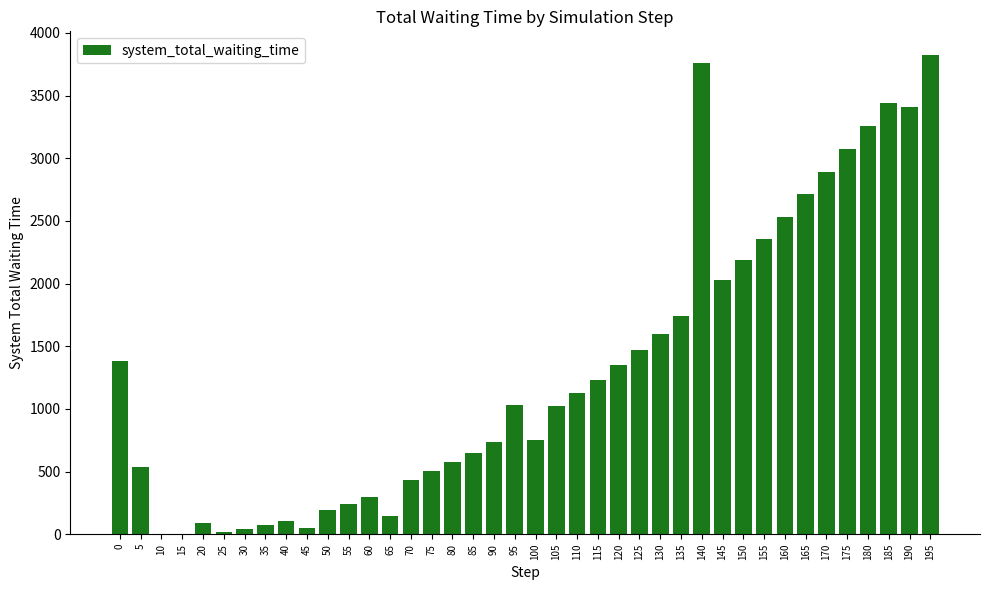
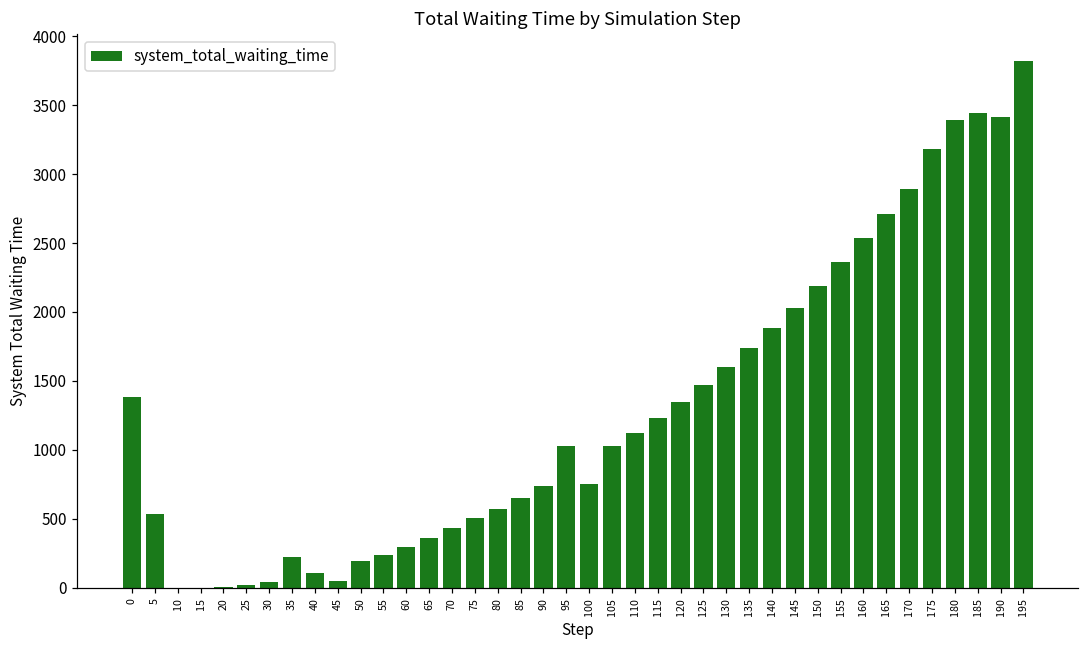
  {
    "0": 1380,
    "5": 540,
    "10": 0,
    "15": 0,
-   "20": 90,
+   "20": 10,
    "25": 20,
    "30": 40,
-   "35": 70,
+   "35": 220,
    "40": 110,
    "45": 50,
    "50": 190,
    "55": 240,
    "60": 300,
-   "65": 140,
+   "65": 360,
    "70": 430,
    "75": 500,
    "80": 570,
    "85": 650,
    "90": 740,
    "95": 1030,
    "100": 760,
    "105": 1020,
    "110": 1120,
    "115": 1230,
    "120": 1350,
    "125": 1470,
    "130": 1600,
    "135": 1740,
-   "140": 3760,
+   "140": 1890,
    "145": 2030,
    "150": 2190,
    "155": 2360,
    "160": 2530,
    "165": 2710,
    "170": 2890,
-   "175": 3070,
-   "180": 3260,
+   "175": 3180,
+   "180": 3400,
    "185": 3440,
    "190": 3410,
    "195": 3820
  }
